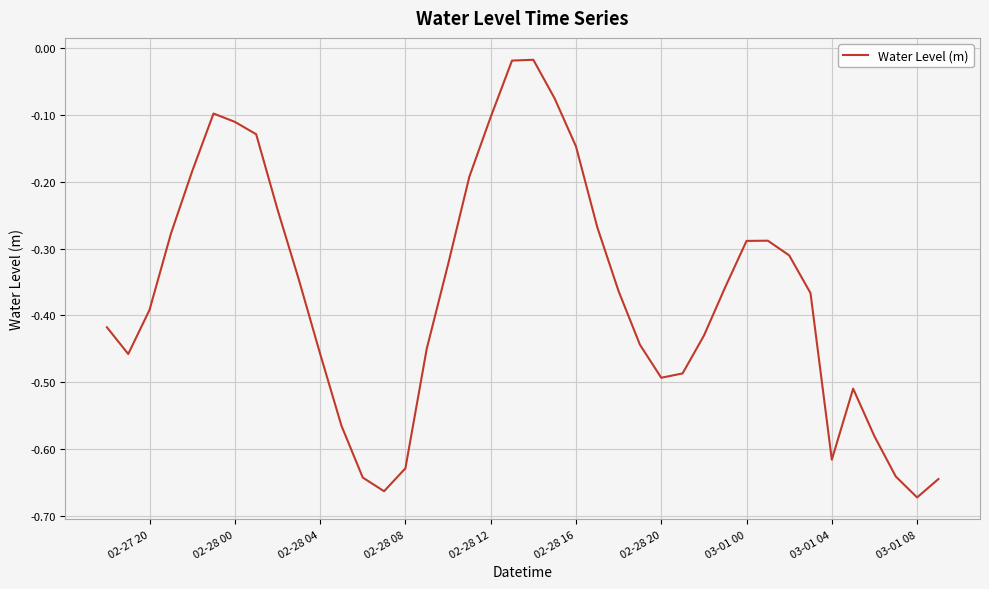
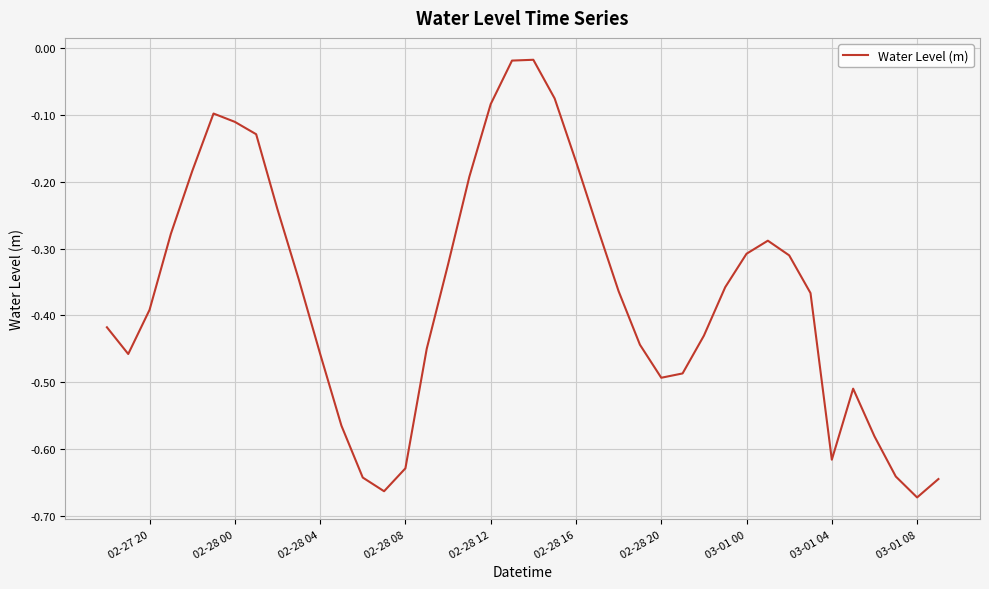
  {
    "02-27 20": -0.39,
    "02-28 00": -0.11,
    "02-28 04": -0.46,
    "02-28 08": -0.63,
-   "02-28 12": -0.10,
-   "02-28 16": -0.15,
+   "02-28 12": -0.08,
+   "02-28 16": -0.17,
    "02-28 20": -0.49,
-   "03-01 00": -0.29,
+   "03-01 00": -0.31,
    "03-01 04": -0.62,
    "03-01 08": -0.67
  }
